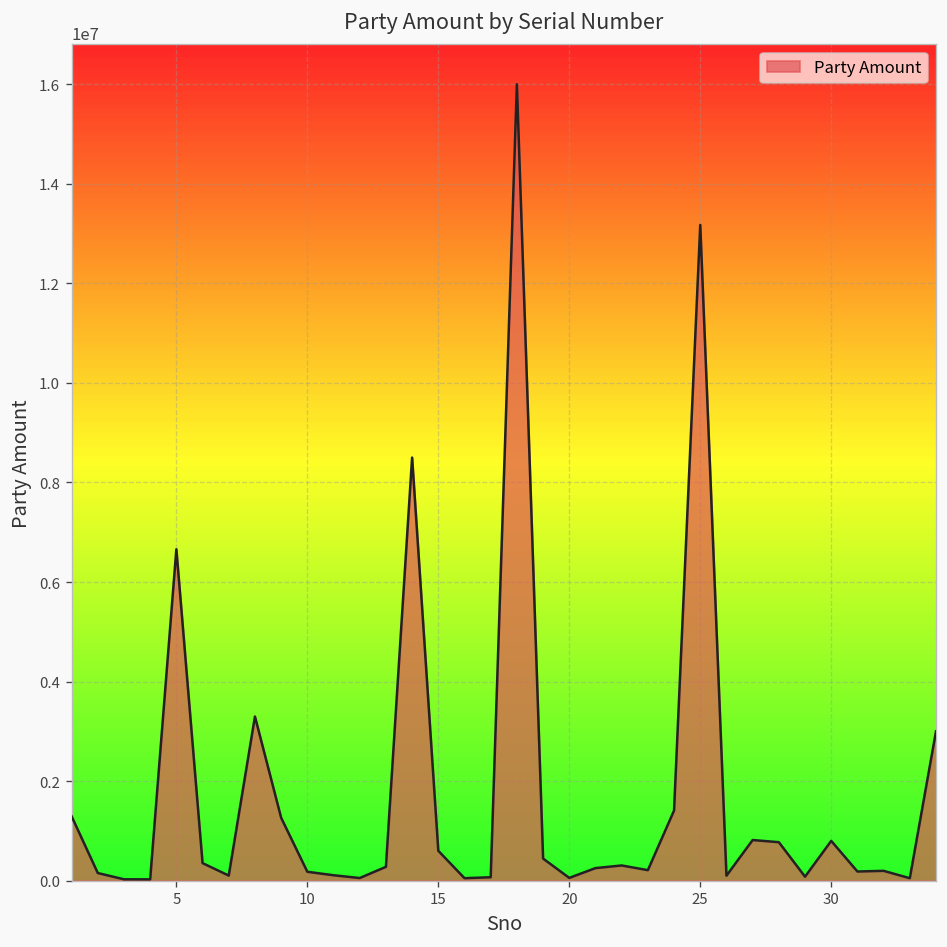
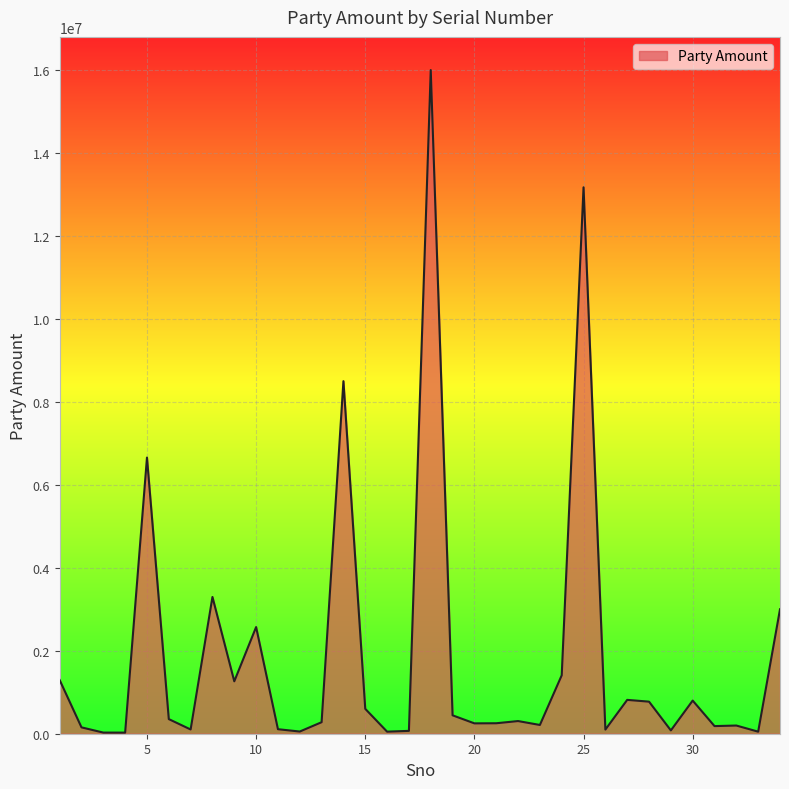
  {
    "5": 6700000,
-   "10": 200000,
+   "10": 2600000,
    "15": 600000,
-   "20": 100000,
+   "20": 200000,
    "25": 13200000,
    "30": 800000
  }
